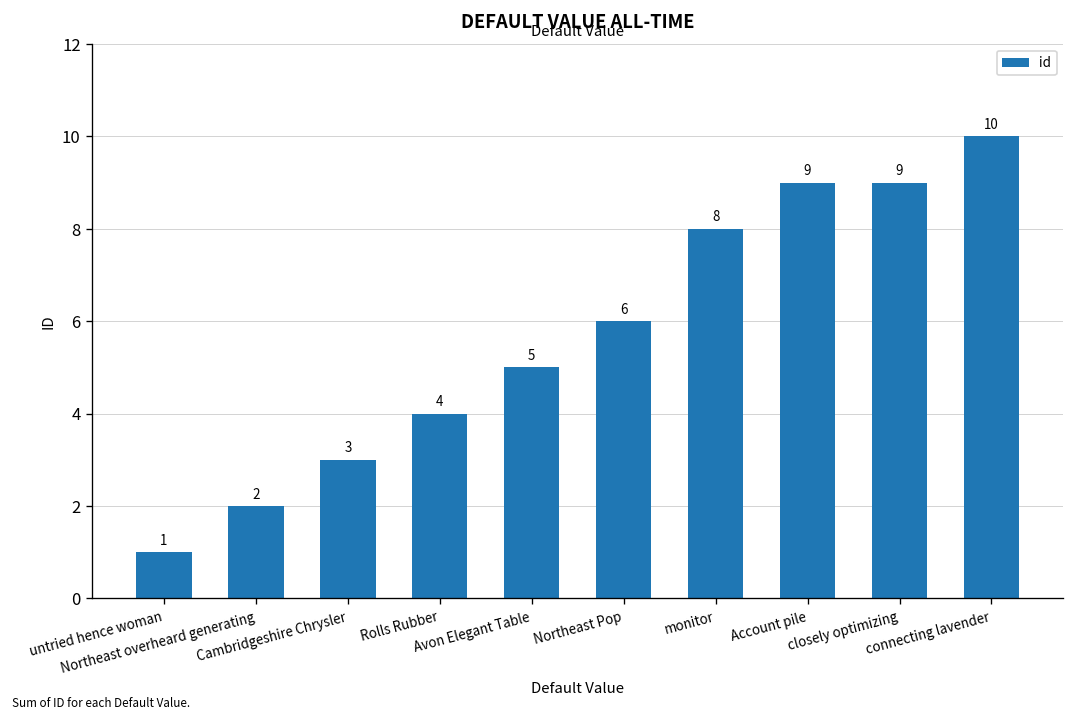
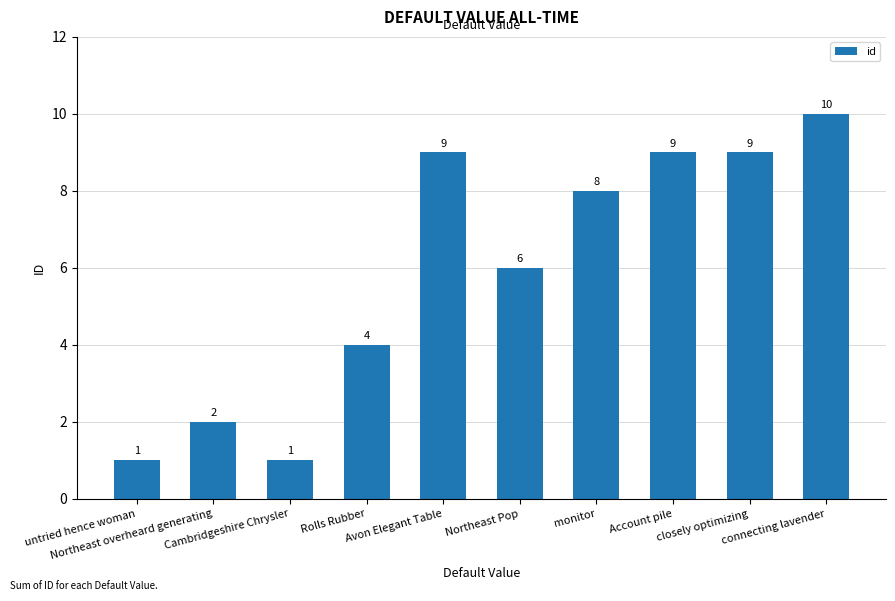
  {
    "untried hence woman": 1,
    "Northeast overheard generating": 2,
-   "Cambridgeshire Chrysler": 3,
+   "Cambridgeshire Chrysler": 1,
    "Rolls Rubber": 4,
-   "Avon Elegant Table": 5,
+   "Avon Elegant Table": 9,
    "Northeast Pop": 6,
    "monitor": 8,
    "Account pile": 9,
    "closely optimizing": 9,
    "connecting lavender": 10
  }
